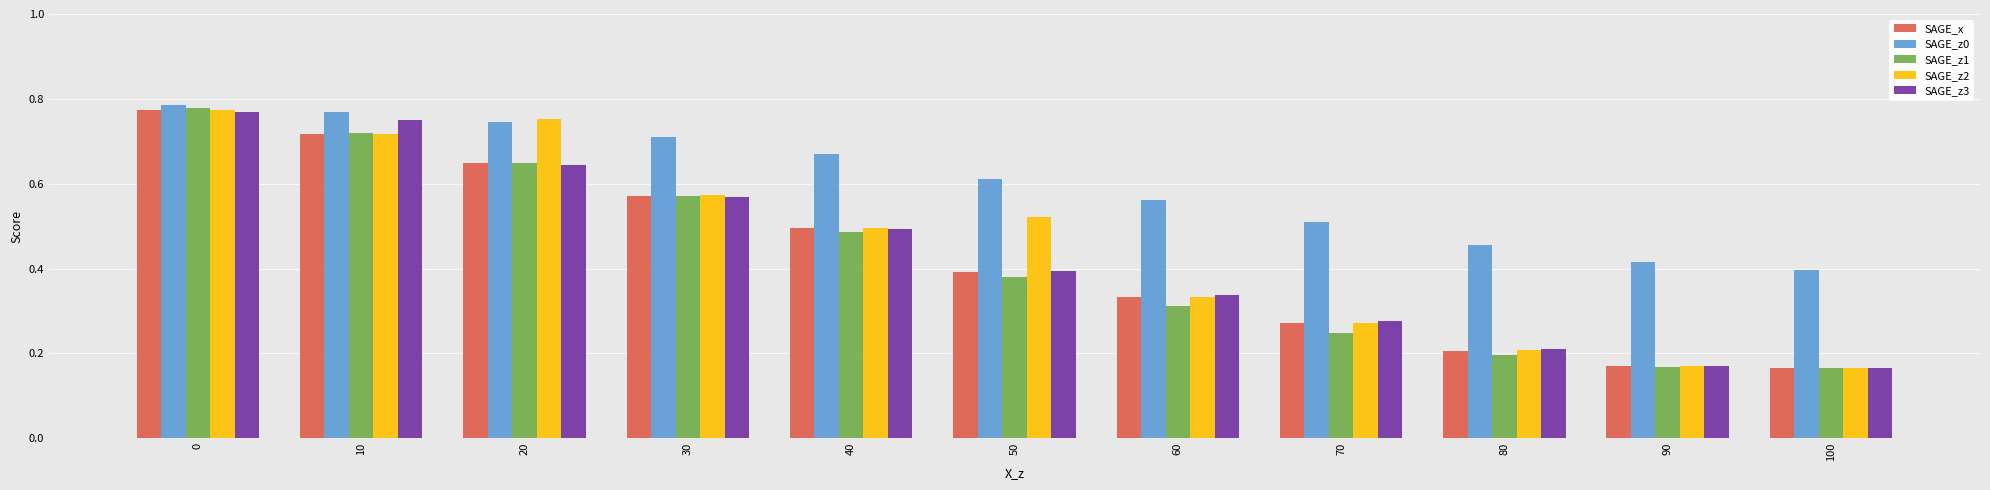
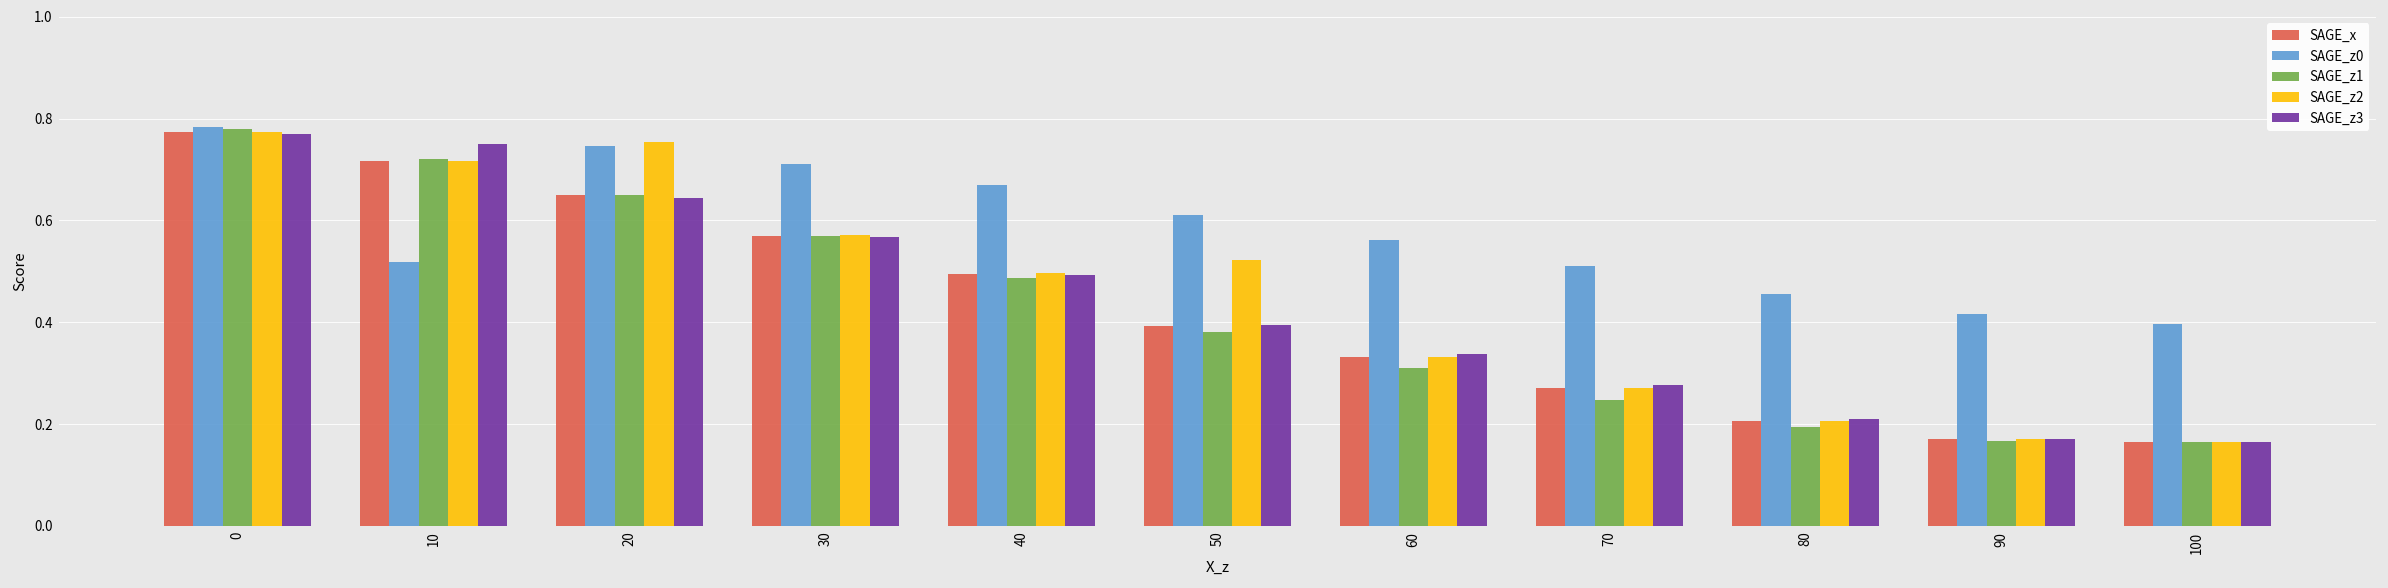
  {
    "SAGE_x": {
      "0": 0.77,
      "10": 0.72,
      "20": 0.65,
      "30": 0.57,
      "40": 0.50,
      "50": 0.39,
      "60": 0.33,
      "70": 0.27,
      "80": 0.21,
      "90": 0.17,
      "100": 0.17
    },
    "SAGE_z0": {
      "0": 0.78,
-     "10": 0.77,
+     "10": 0.52,
      "20": 0.75,
      "30": 0.71,
      "40": 0.67,
      "50": 0.61,
      "60": 0.56,
      "70": 0.51,
      "80": 0.46,
      "90": 0.42,
      "100": 0.40
    },
    "SAGE_z1": {
      "0": 0.78,
      "10": 0.72,
      "20": 0.65,
      "30": 0.57,
      "40": 0.49,
      "50": 0.38,
      "60": 0.31,
      "70": 0.25,
      "80": 0.20,
      "90": 0.17,
      "100": 0.17
    },
    "SAGE_z2": {
      "0": 0.77,
      "10": 0.72,
      "20": 0.75,
      "30": 0.57,
      "40": 0.50,
      "50": 0.52,
      "60": 0.33,
      "70": 0.27,
      "80": 0.21,
      "90": 0.17,
      "100": 0.17
    },
    "SAGE_z3": {
      "0": 0.77,
      "10": 0.75,
      "20": 0.64,
      "30": 0.57,
      "40": 0.49,
      "50": 0.39,
      "60": 0.34,
      "70": 0.28,
      "80": 0.21,
      "90": 0.17,
      "100": 0.17
    }
  }
